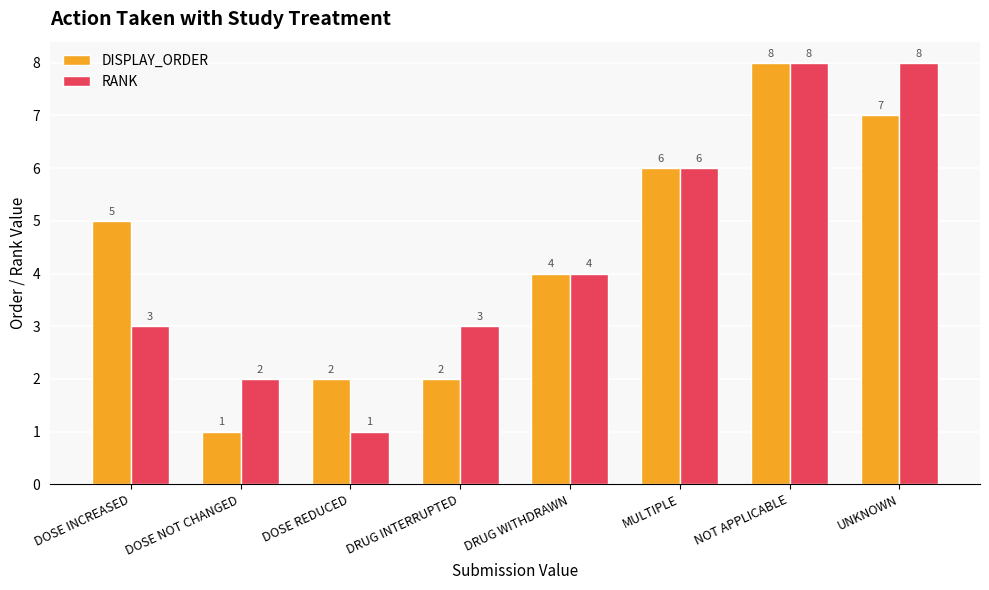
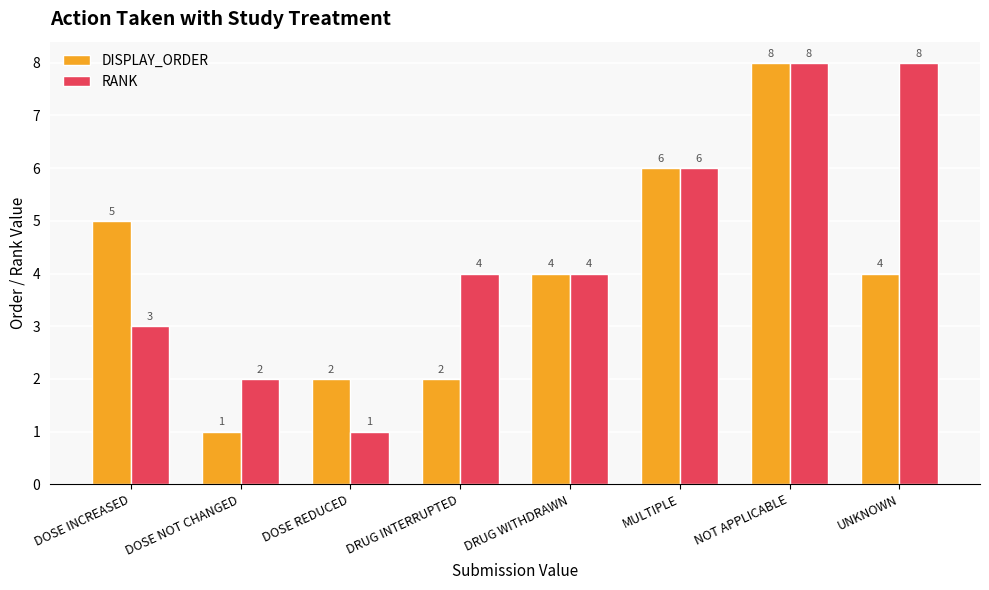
  {
    "DISPLAY_ORDER": {
      "DOSE INCREASED": 5,
      "DOSE NOT CHANGED": 1,
      "DOSE REDUCED": 2,
      "DRUG INTERRUPTED": 2,
      "DRUG WITHDRAWN": 4,
      "MULTIPLE": 6,
      "NOT APPLICABLE": 8,
-     "UNKNOWN": 7
+     "UNKNOWN": 4
    },
    "RANK": {
      "DOSE INCREASED": 3,
      "DOSE NOT CHANGED": 2,
      "DOSE REDUCED": 1,
-     "DRUG INTERRUPTED": 3,
+     "DRUG INTERRUPTED": 4,
      "DRUG WITHDRAWN": 4,
      "MULTIPLE": 6,
      "NOT APPLICABLE": 8,
      "UNKNOWN": 8
    }
  }
